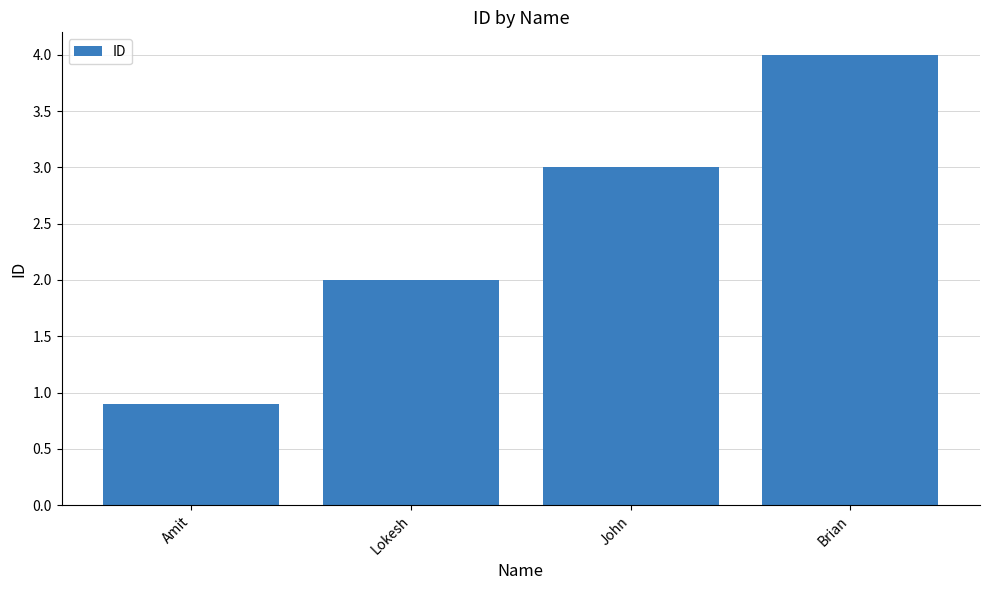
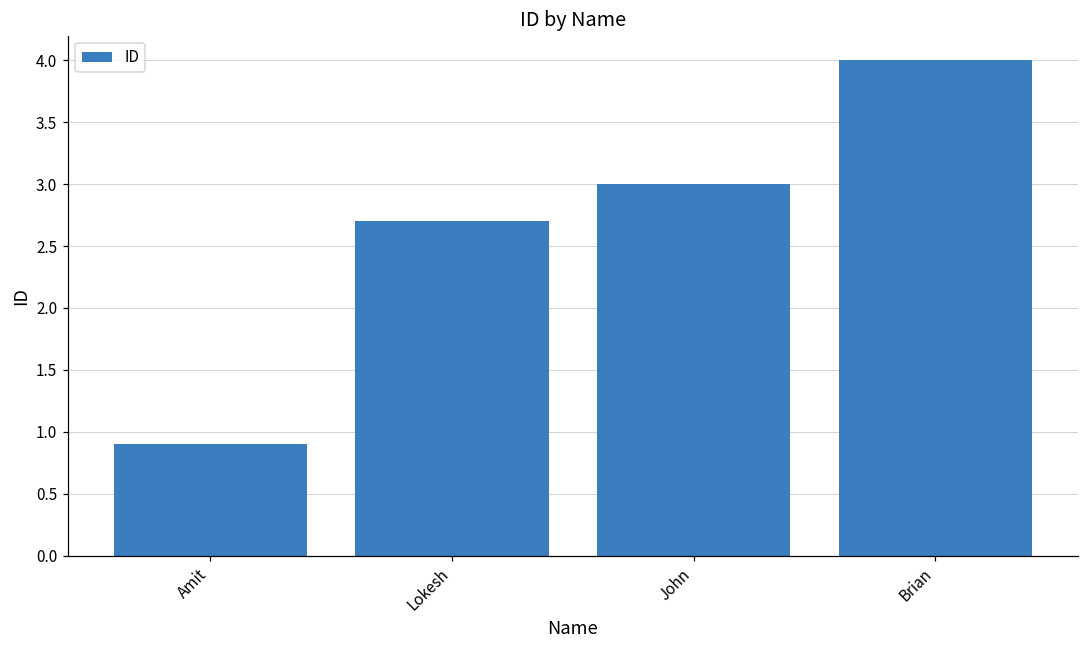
  {
    "Amit": 0.9,
-   "Lokesh": 2.0,
+   "Lokesh": 2.7,
    "John": 3.0,
    "Brian": 4.0
  }
